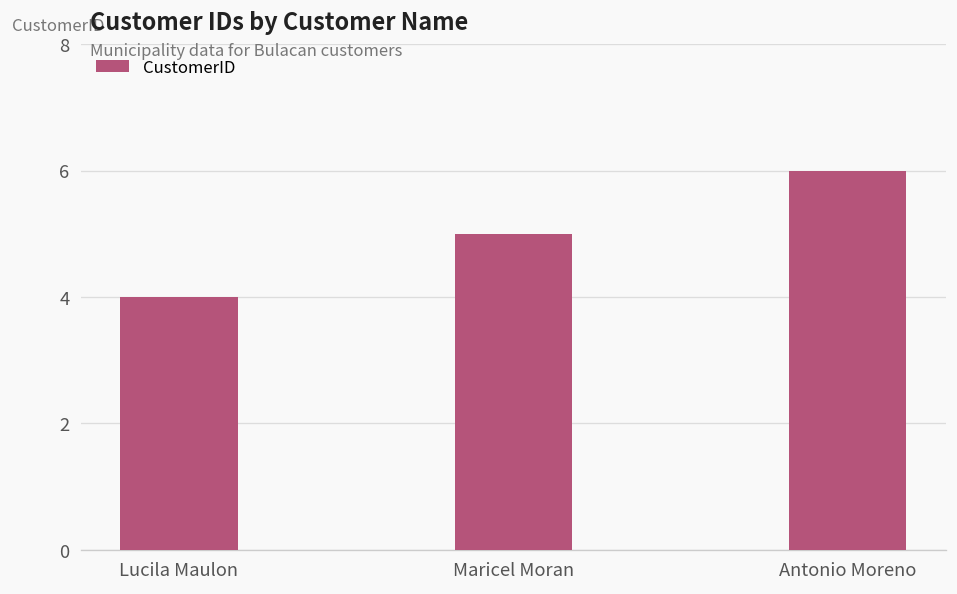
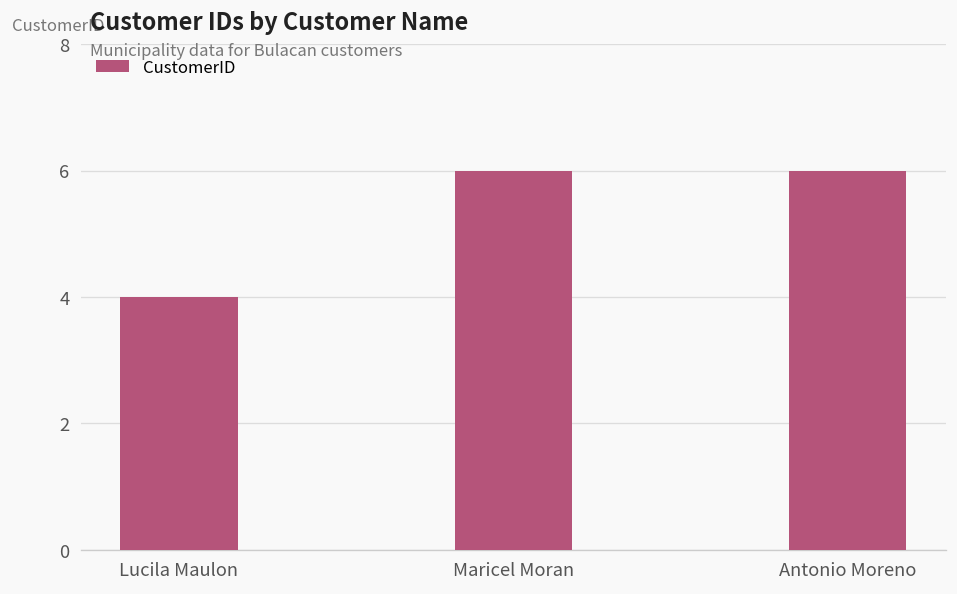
  {
    "Lucila Maulon": 4,
-   "Maricel Moran": 5,
+   "Maricel Moran": 6,
    "Antonio Moreno": 6
  }
